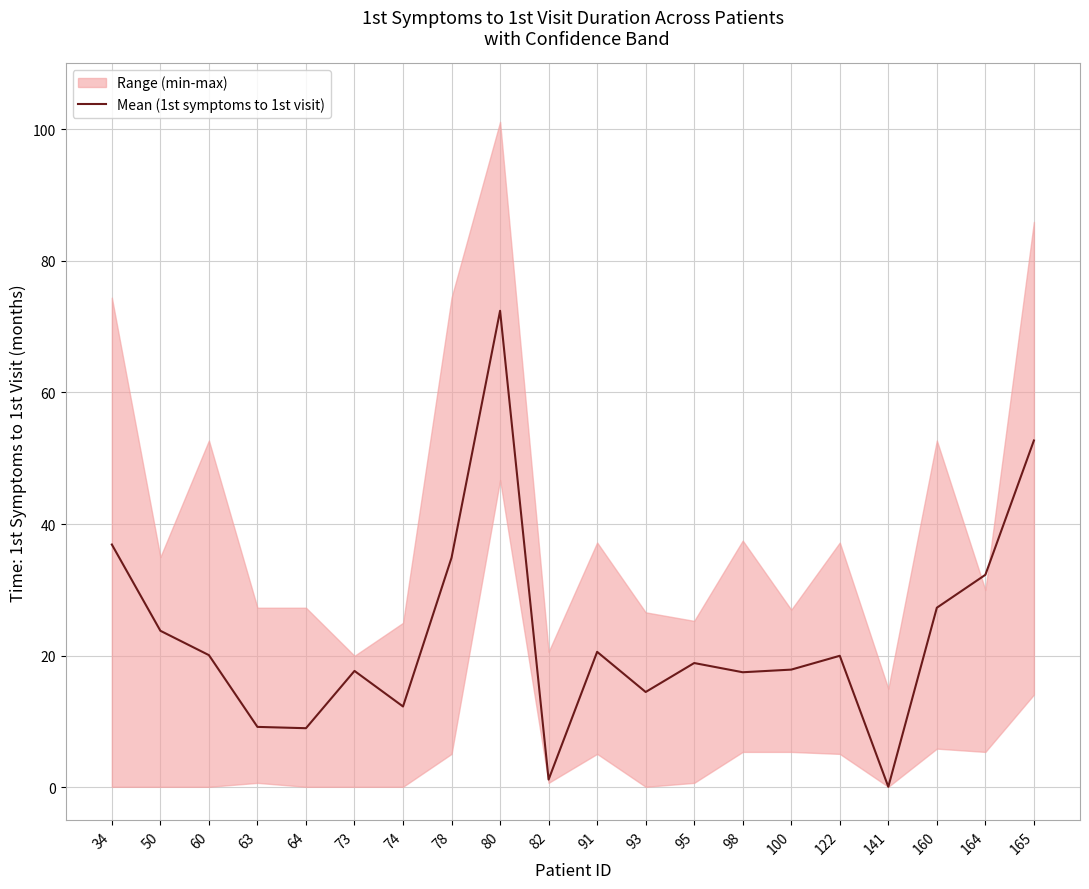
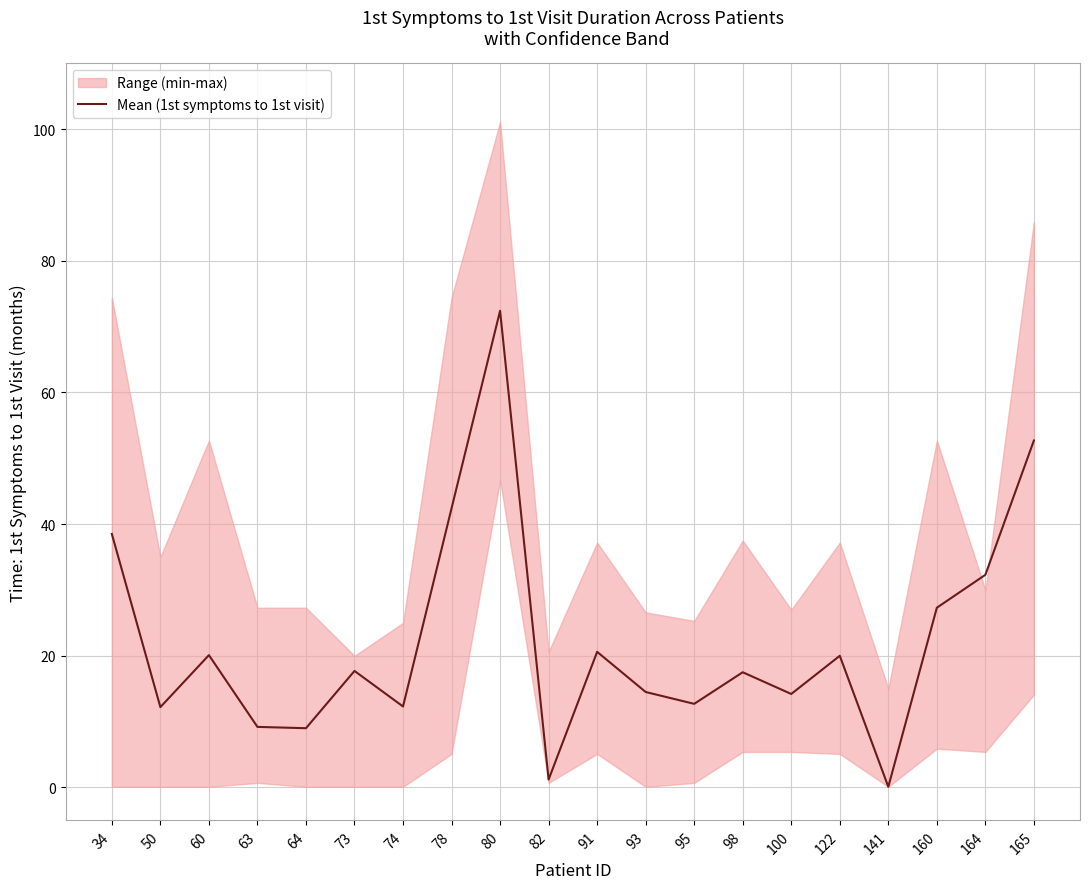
  {
    "Mean (1st symptoms to 1st visit)": {
-     "34": 37,
-     "50": 24,
+     "34": 39,
+     "50": 12,
      "60": 20,
      "63": 9,
      "64": 9,
      "73": 18,
      "74": 12,
-     "78": 35,
+     "78": 42,
      "80": 72,
      "82": 1,
      "91": 21,
      "93": 15,
-     "95": 19,
+     "95": 13,
      "98": 18,
-     "100": 18,
+     "100": 14,
      "122": 20,
      "141": 0,
      "160": 27,
      "164": 32,
      "165": 53
    }
  }
